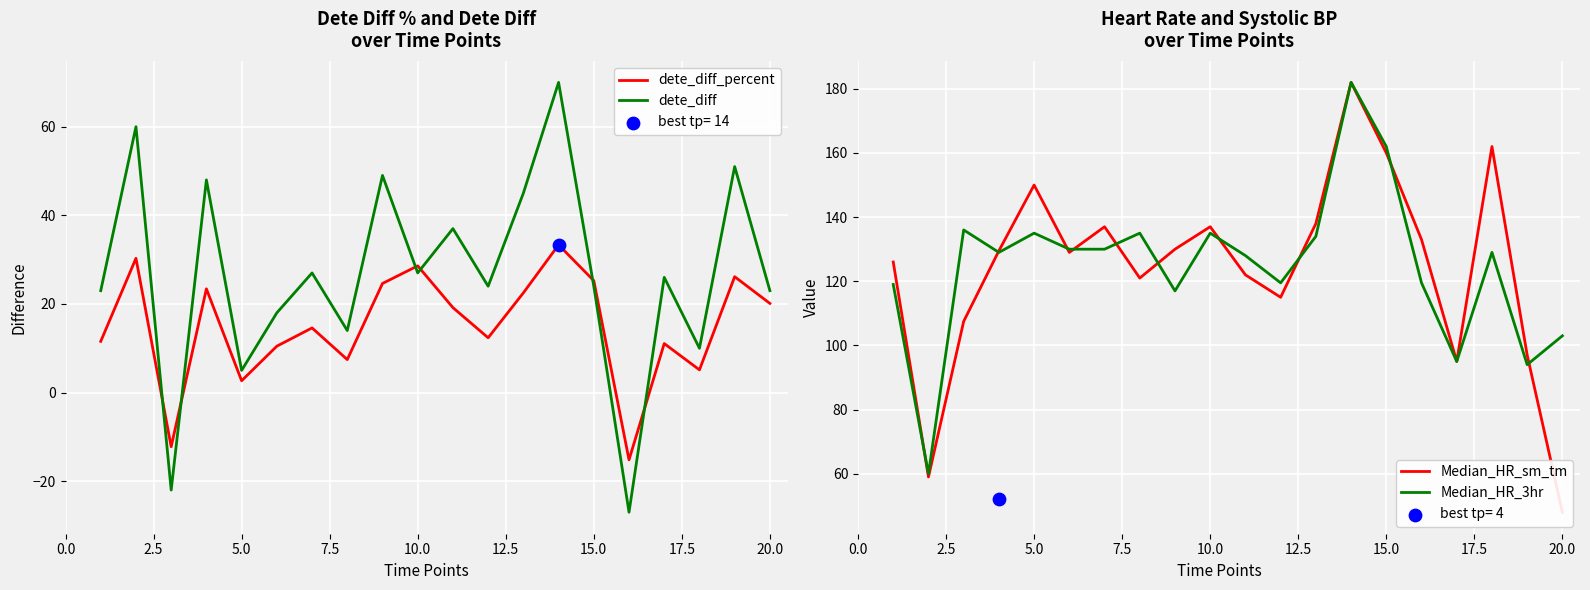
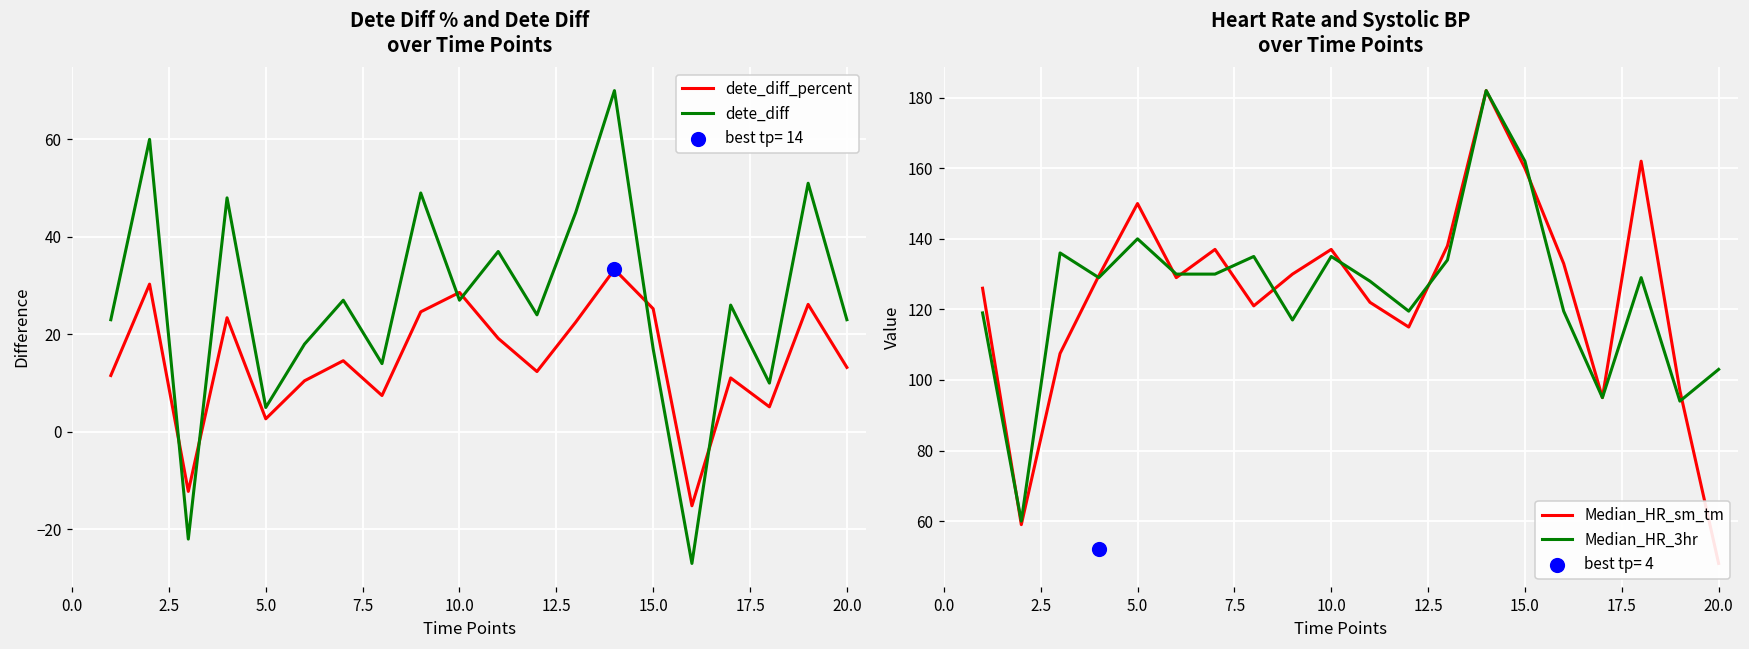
  {
    "Dete Diff % and Dete Diff over Time Points": {
      "dete_diff_percent": {
        "5.0": 3,
        "10.0": 29,
        "15.0": 25,
-       "20.0": 20
+       "20.0": 13
      },
      "dete_diff": {
        "5.0": 5,
        "10.0": 27,
-       "15.0": 24,
+       "15.0": 17,
        "20.0": 23
      }
    },
    "Heart Rate and Systolic BP over Time Points": {
      "Median_HR_sm_tm": {
        "5.0": 150,
        "10.0": 137,
        "15.0": 160
      },
      "Median_HR_3hr": {
-       "5.0": 135,
+       "5.0": 140,
        "10.0": 135,
        "15.0": 162,
        "20.0": 103
      }
    }
  }
